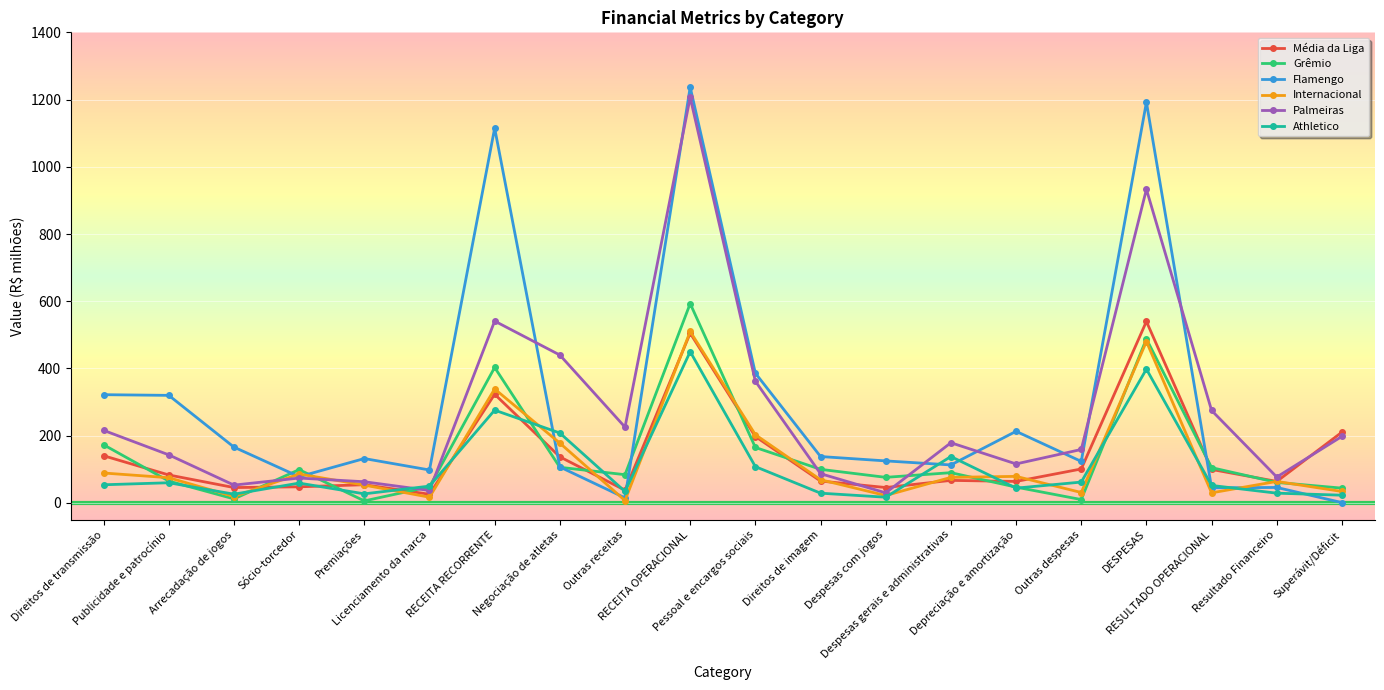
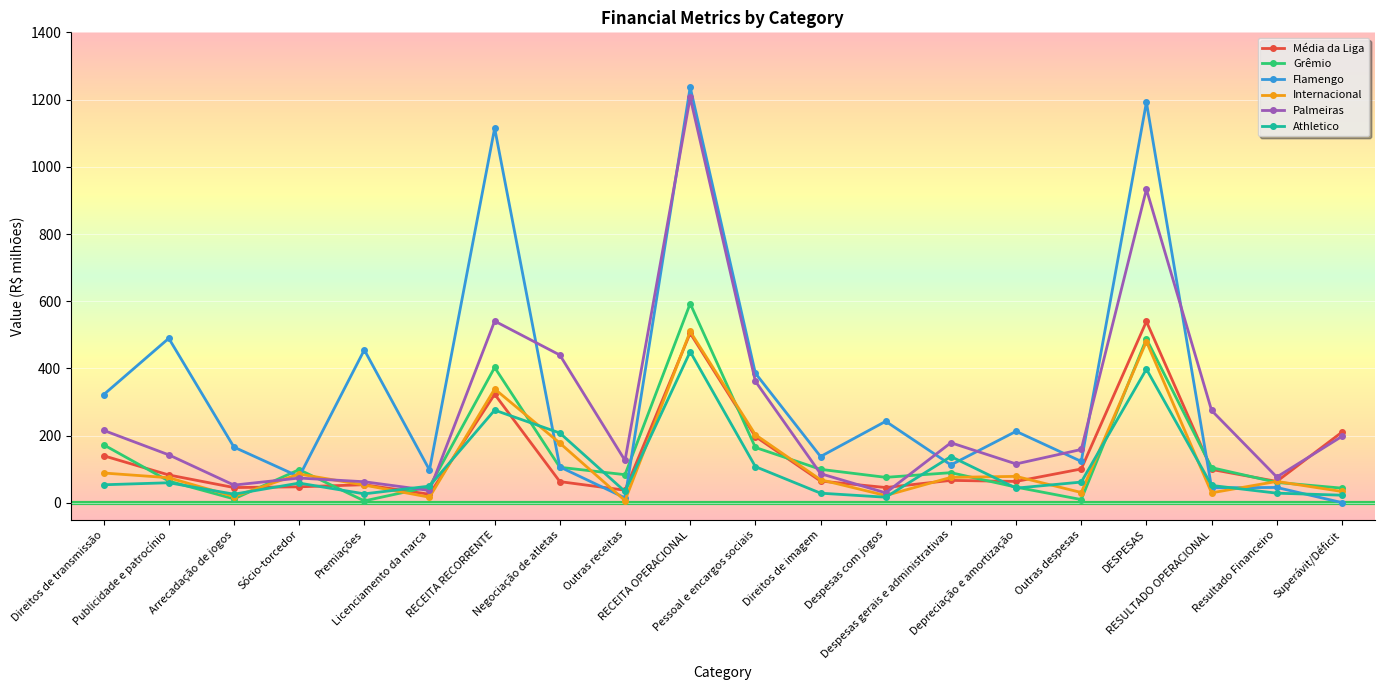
  {
    "Média da Liga": {
      "Direitos de transmissão": 140,
      "Publicidade e patrocínio": 80,
      "Sócio-torcedor": 50,
      "Licenciamento da marca": 30,
      "RECEITA RECORRENTE": 320,
-     "Negociação de atletas": 140,
+     "Negociação de atletas": 60,
      "Despesas com jogos": 50,
      "Despesas gerais e administrativas": 70,
      "Depreciação e amortização": 60,
      "Outras despesas": 100,
      "DESPESAS": 540,
      "Superávit/Déficit": 210
    },
    "Flamengo": {
      "Direitos de transmissão": 320,
-     "Publicidade e patrocínio": 320,
+     "Publicidade e patrocínio": 490,
      "Arrecadação de jogos": 170,
-     "Premiações": 130,
+     "Premiações": 460,
      "Licenciamento da marca": 100,
      "RECEITA RECORRENTE": 1120,
      "Outras receitas": 20,
      "RECEITA OPERACIONAL": 1240,
      "Pessoal e encargos sociais": 390,
      "Direitos de imagem": 140,
-     "Despesas com jogos": 130,
+     "Despesas com jogos": 240,
      "Despesas gerais e administrativas": 110,
      "Depreciação e amortização": 210,
      "Outras despesas": 120,
      "DESPESAS": 1190,
      "Resultado Financeiro": 50,
      "Superávit/Déficit": 0
    },
    "Internacional": {
      "Direitos de transmissão": 90,
      "Publicidade e patrocínio": 80,
      "Sócio-torcedor": 90,
      "Licenciamento da marca": 20,
      "RECEITA RECORRENTE": 340,
      "Negociação de atletas": 180,
      "Outras receitas": 10,
      "Despesas gerais e administrativas": 80,
      "Depreciação e amortização": 80,
      "Outras despesas": 30,
      "DESPESAS": 480,
      "RESULTADO OPERACIONAL": 30,
      "Superávit/Déficit": 30
    },
    "Palmeiras": {
      "Direitos de transmissão": 220,
      "Publicidade e patrocínio": 140,
      "Premiações": 60,
      "Licenciamento da marca": 40,
      "RECEITA RECORRENTE": 540,
      "Negociação de atletas": 440,
-     "Outras receitas": 230,
+     "Outras receitas": 130,
      "RECEITA OPERACIONAL": 1210,
      "Pessoal e encargos sociais": 360,
      "Direitos de imagem": 90,
      "Despesas com jogos": 30,
      "Despesas gerais e administrativas": 180,
      "Depreciação e amortização": 120,
      "Outras despesas": 160,
      "DESPESAS": 930,
      "RESULTADO OPERACIONAL": 280,
      "Resultado Financeiro": 80,
      "Superávit/Déficit": 200
    }
  }
